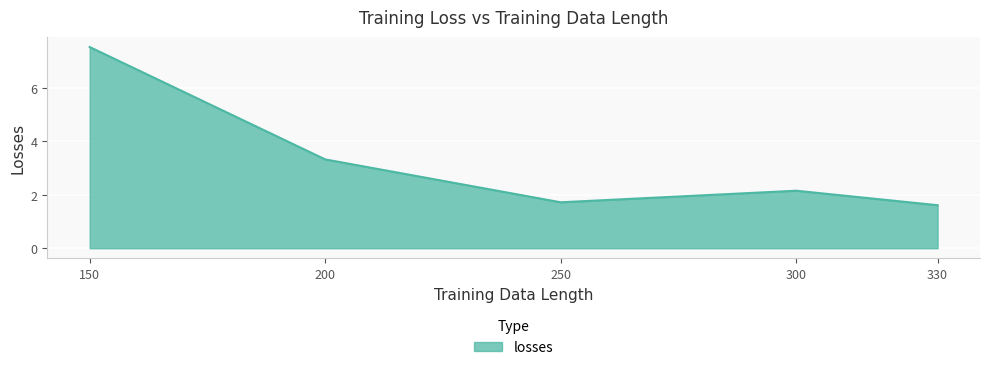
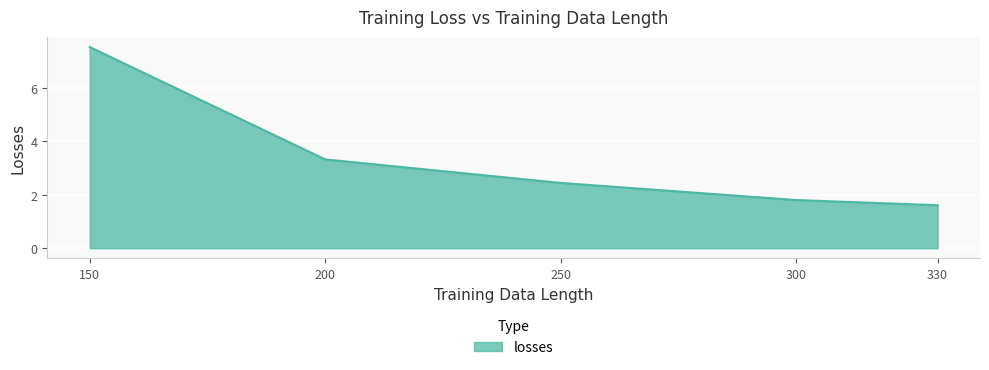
  {
    "150": 7.5,
    "200": 3.3,
-   "250": 1.7,
-   "300": 2.2,
+   "250": 2.4,
+   "300": 1.8,
    "330": 1.6
  }
